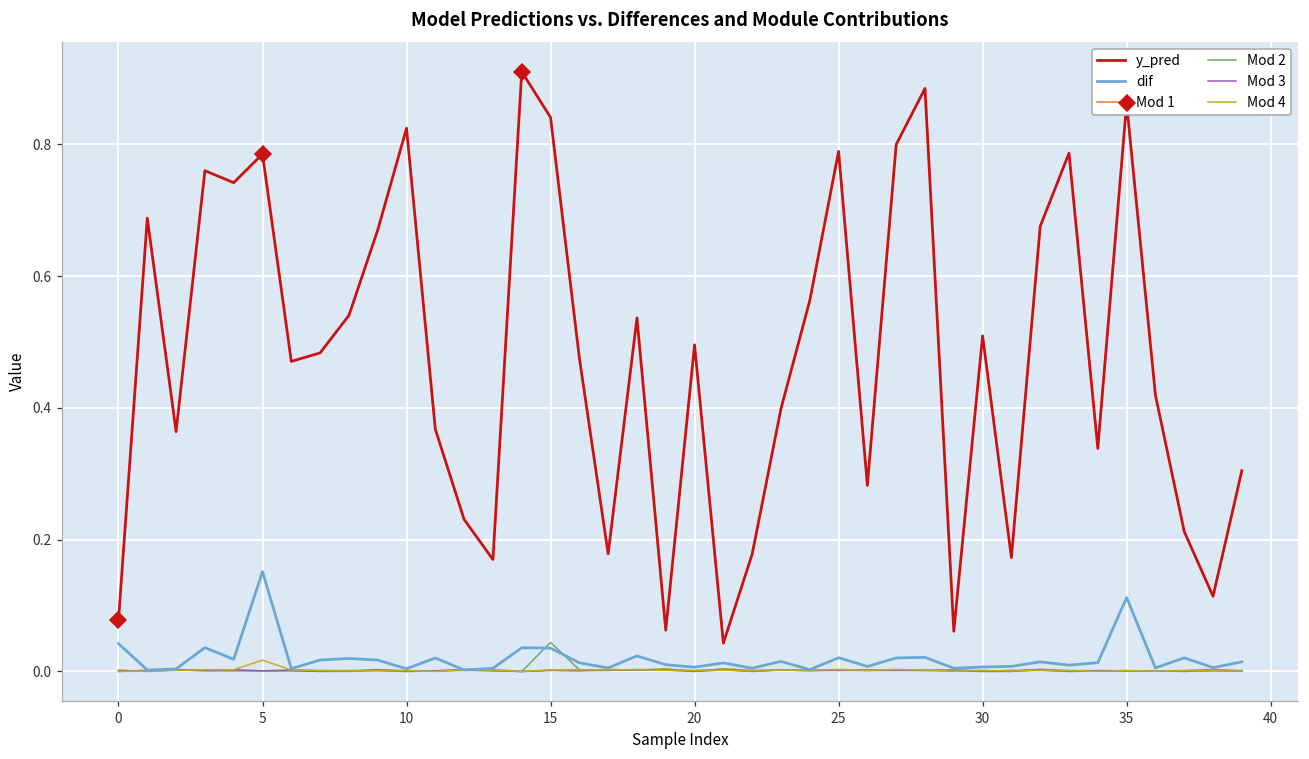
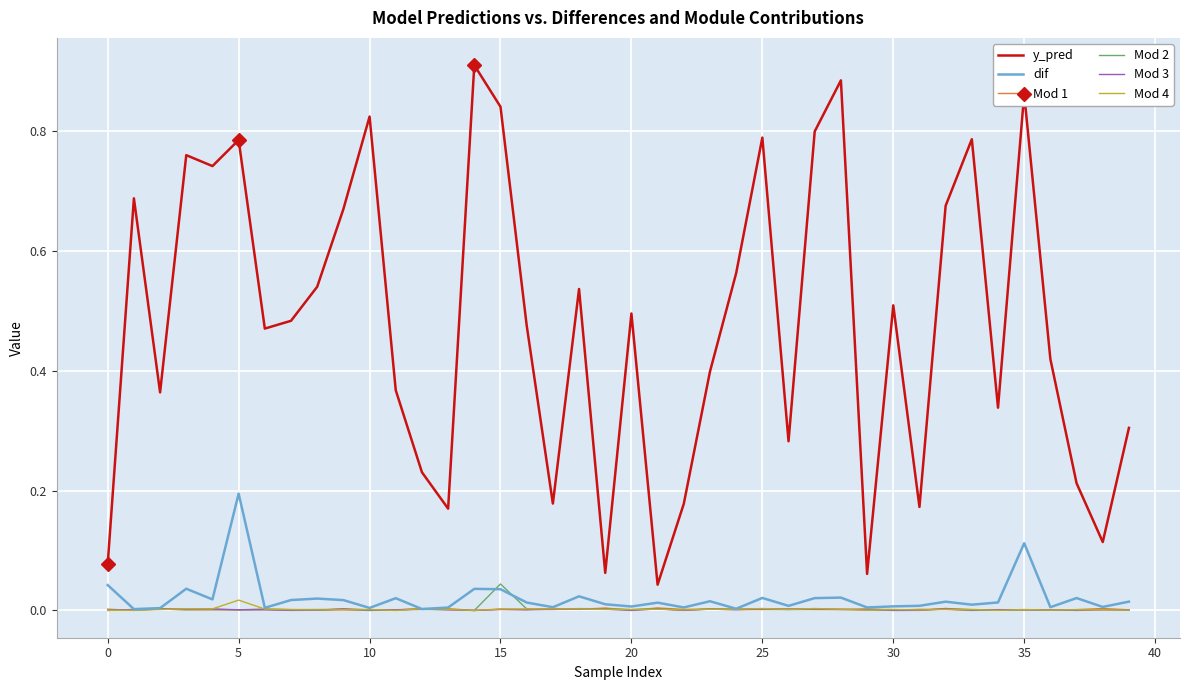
  {
    "dif": {
      "0": 0.04,
-     "5": 0.15,
+     "5": 0.19,
      "15": 0.04,
      "20": 0.01,
      "25": 0.02,
      "30": 0.01,
      "35": 0.11
    },
    "Mod 2": {
      "15": 0.04
    },
    "Mod 4": {
      "5": 0.02
    }
  }
